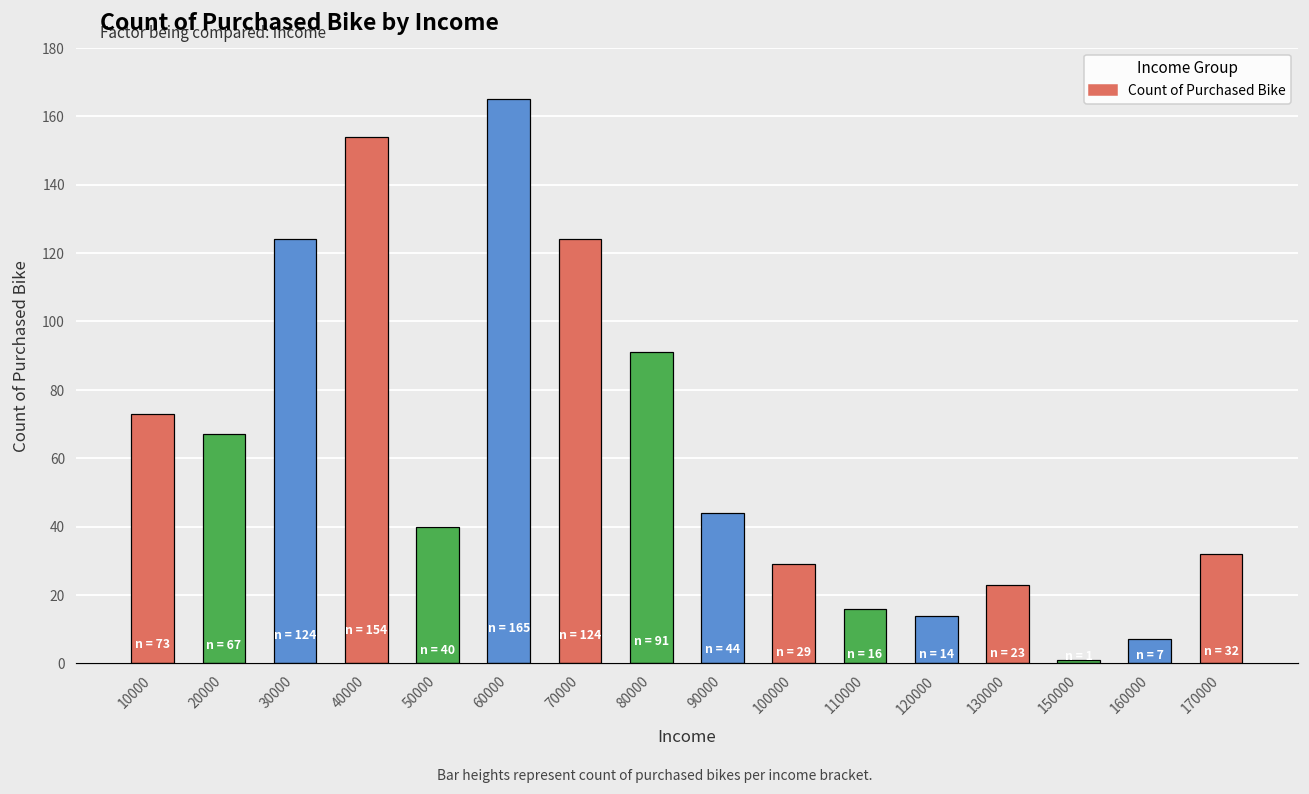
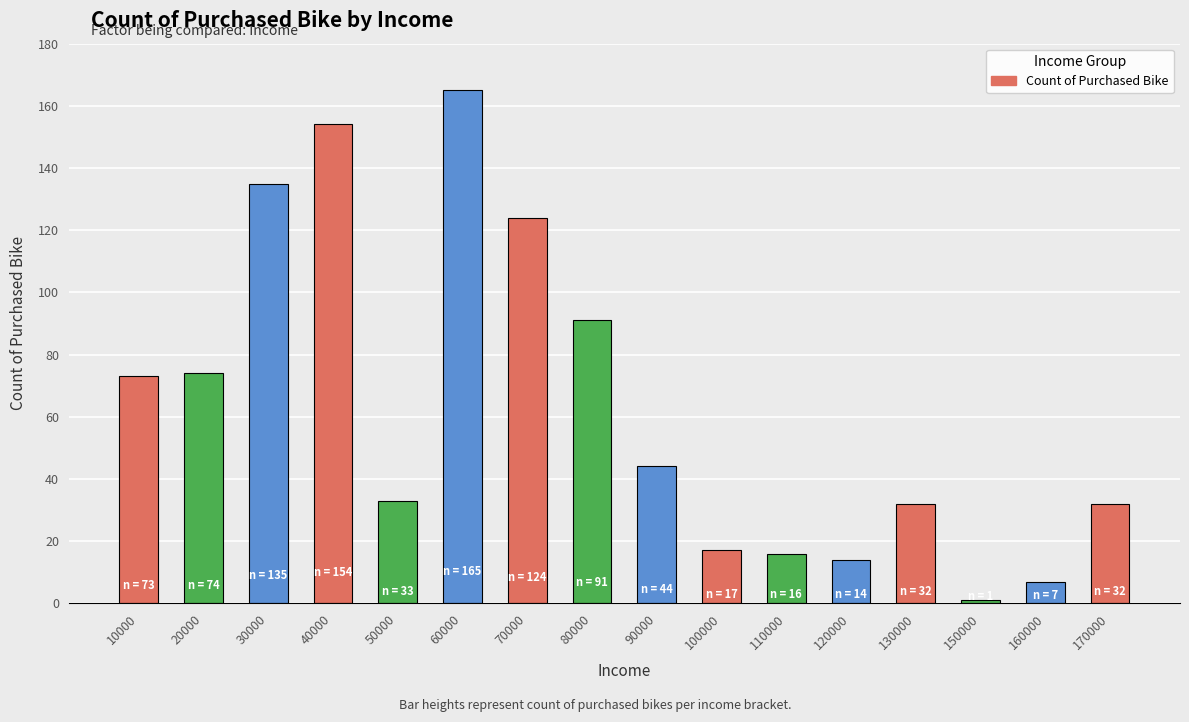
  {
    "10000": 73,
-   "20000": 67,
-   "30000": 124,
+   "20000": 74,
+   "30000": 135,
    "40000": 154,
-   "50000": 40,
+   "50000": 33,
    "60000": 165,
    "70000": 124,
    "80000": 91,
    "90000": 44,
-   "100000": 29,
+   "100000": 17,
    "110000": 16,
    "120000": 14,
-   "130000": 23,
+   "130000": 32,
    "160000": 7,
    "170000": 32
  }
